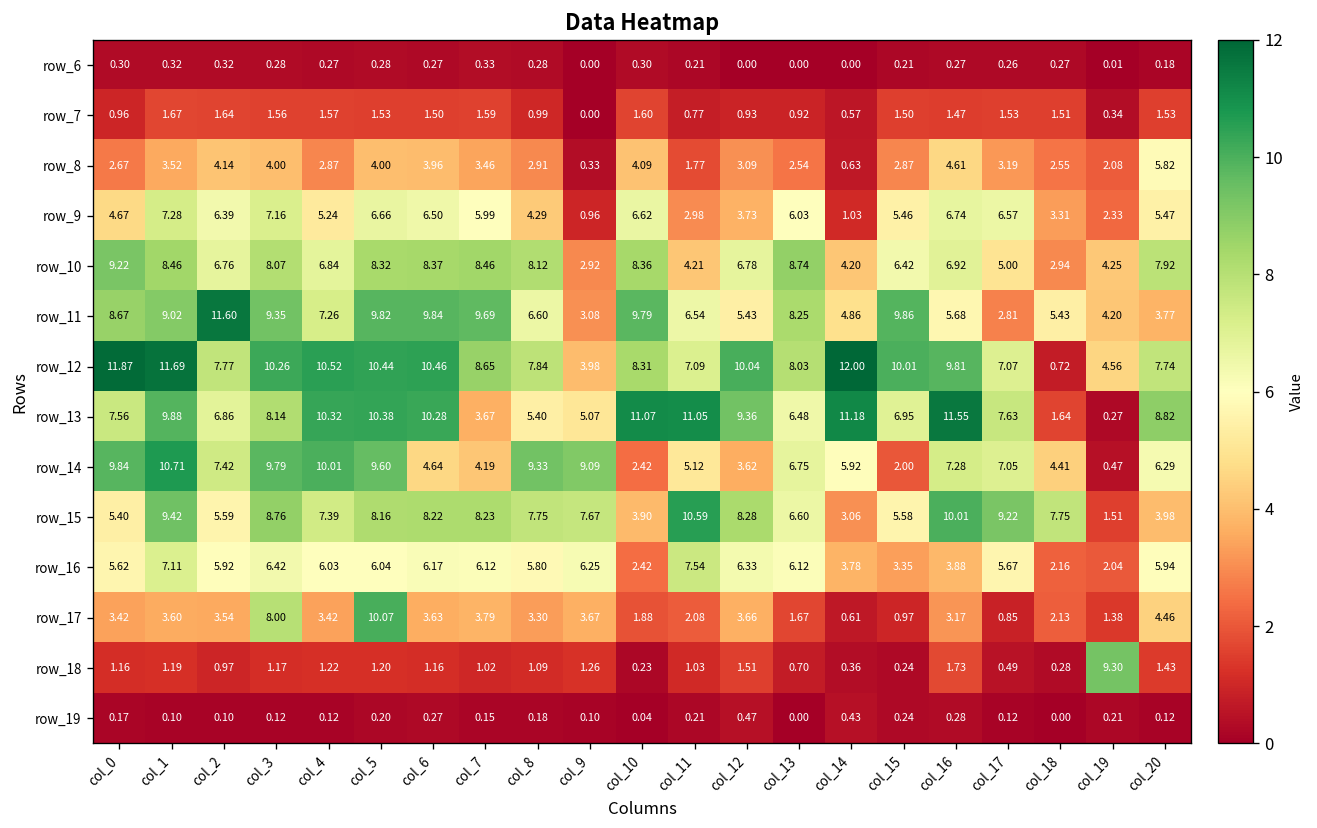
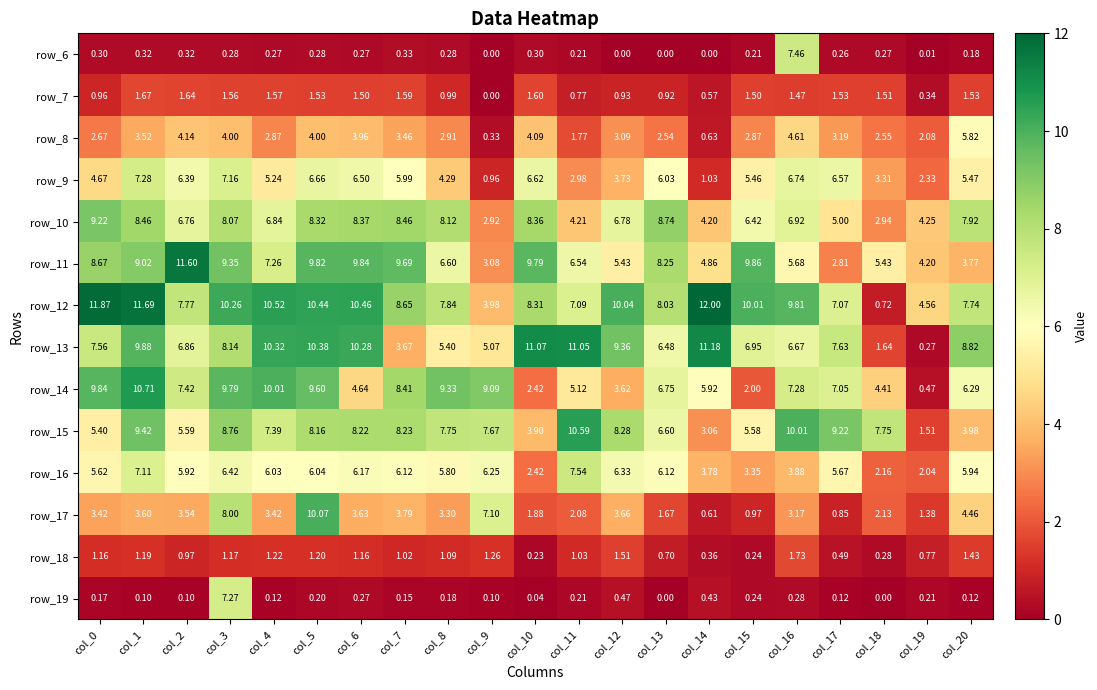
  {
    "row_6": {
      "col_0": 0.30,
      "col_1": 0.32,
      "col_2": 0.32,
      "col_3": 0.28,
      "col_4": 0.27,
      "col_5": 0.28,
      "col_6": 0.27,
      "col_7": 0.33,
      "col_8": 0.28,
      "col_9": 0.00,
      "col_10": 0.30,
      "col_11": 0.21,
      "col_12": 0.00,
      "col_13": 0.00,
      "col_14": 0.00,
      "col_15": 0.21,
-     "col_16": 0.27,
+     "col_16": 7.46,
      "col_17": 0.26,
      "col_18": 0.27,
      "col_19": 0.01,
      "col_20": 0.18
    },
    "row_13": {
      "col_0": 7.56,
      "col_1": 9.88,
      "col_2": 6.86,
      "col_3": 8.14,
      "col_4": 10.32,
      "col_5": 10.38,
      "col_6": 10.28,
      "col_7": 3.67,
      "col_8": 5.40,
      "col_9": 5.07,
      "col_10": 11.07,
      "col_11": 11.05,
      "col_12": 9.36,
      "col_13": 6.48,
      "col_14": 11.18,
      "col_15": 6.95,
-     "col_16": 11.55,
+     "col_16": 6.67,
      "col_17": 7.63,
      "col_18": 1.64,
      "col_19": 0.27,
      "col_20": 8.82
    },
    "row_14": {
      "col_0": 9.84,
      "col_1": 10.71,
      "col_2": 7.42,
      "col_3": 9.79,
      "col_4": 10.01,
      "col_5": 9.60,
      "col_6": 4.64,
-     "col_7": 4.19,
+     "col_7": 8.41,
      "col_8": 9.33,
      "col_9": 9.09,
      "col_10": 2.42,
      "col_11": 5.12,
      "col_12": 3.62,
      "col_13": 6.75,
      "col_14": 5.92,
      "col_15": 2.00,
      "col_16": 7.28,
      "col_17": 7.05,
      "col_18": 4.41,
      "col_19": 0.47,
      "col_20": 6.29
    },
    "row_17": {
      "col_0": 3.42,
      "col_1": 3.60,
      "col_2": 3.54,
      "col_3": 8.00,
      "col_4": 3.42,
      "col_5": 10.07,
      "col_6": 3.63,
      "col_7": 3.79,
      "col_8": 3.30,
-     "col_9": 3.67,
+     "col_9": 7.10,
      "col_10": 1.88,
      "col_11": 2.08,
      "col_12": 3.66,
      "col_13": 1.67,
      "col_14": 0.61,
      "col_15": 0.97,
      "col_16": 3.17,
      "col_17": 0.85,
      "col_18": 2.13,
      "col_19": 1.38,
      "col_20": 4.46
    },
    "row_18": {
      "col_0": 1.16,
      "col_1": 1.19,
      "col_2": 0.97,
      "col_3": 1.17,
      "col_4": 1.22,
      "col_5": 1.20,
      "col_6": 1.16,
      "col_7": 1.02,
      "col_8": 1.09,
      "col_9": 1.26,
      "col_10": 0.23,
      "col_11": 1.03,
      "col_12": 1.51,
      "col_13": 0.70,
      "col_14": 0.36,
      "col_15": 0.24,
      "col_16": 1.73,
      "col_17": 0.49,
      "col_18": 0.28,
-     "col_19": 9.30,
+     "col_19": 0.77,
      "col_20": 1.43
    },
    "row_19": {
      "col_0": 0.17,
      "col_1": 0.10,
      "col_2": 0.10,
-     "col_3": 0.12,
+     "col_3": 7.27,
      "col_4": 0.12,
      "col_5": 0.20,
      "col_6": 0.27,
      "col_7": 0.15,
      "col_8": 0.18,
      "col_9": 0.10,
      "col_10": 0.04,
      "col_11": 0.21,
      "col_12": 0.47,
      "col_13": 0.00,
      "col_14": 0.43,
      "col_15": 0.24,
      "col_16": 0.28,
      "col_17": 0.12,
      "col_18": 0.00,
      "col_19": 0.21,
      "col_20": 0.12
    }
  }
